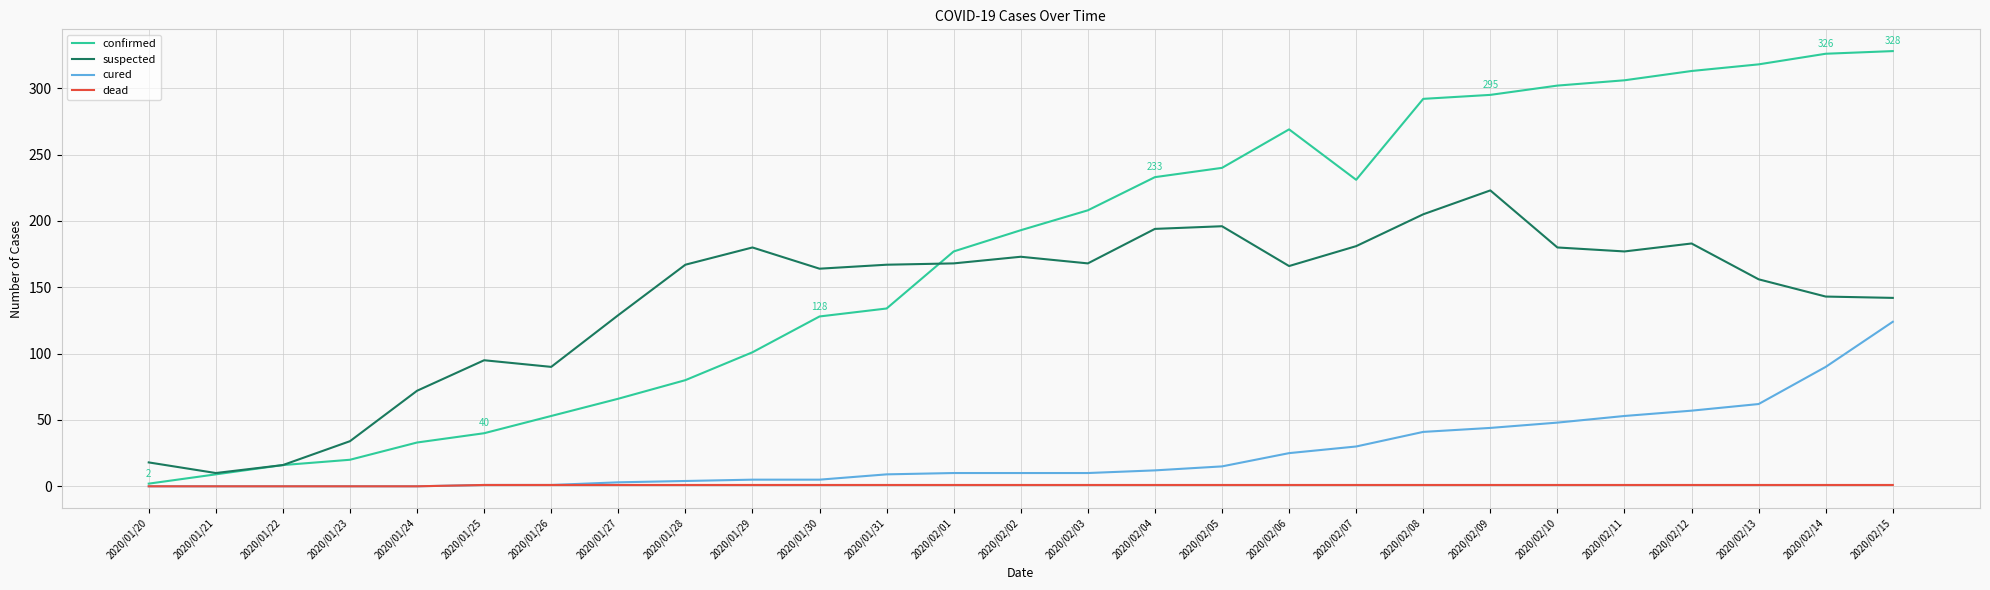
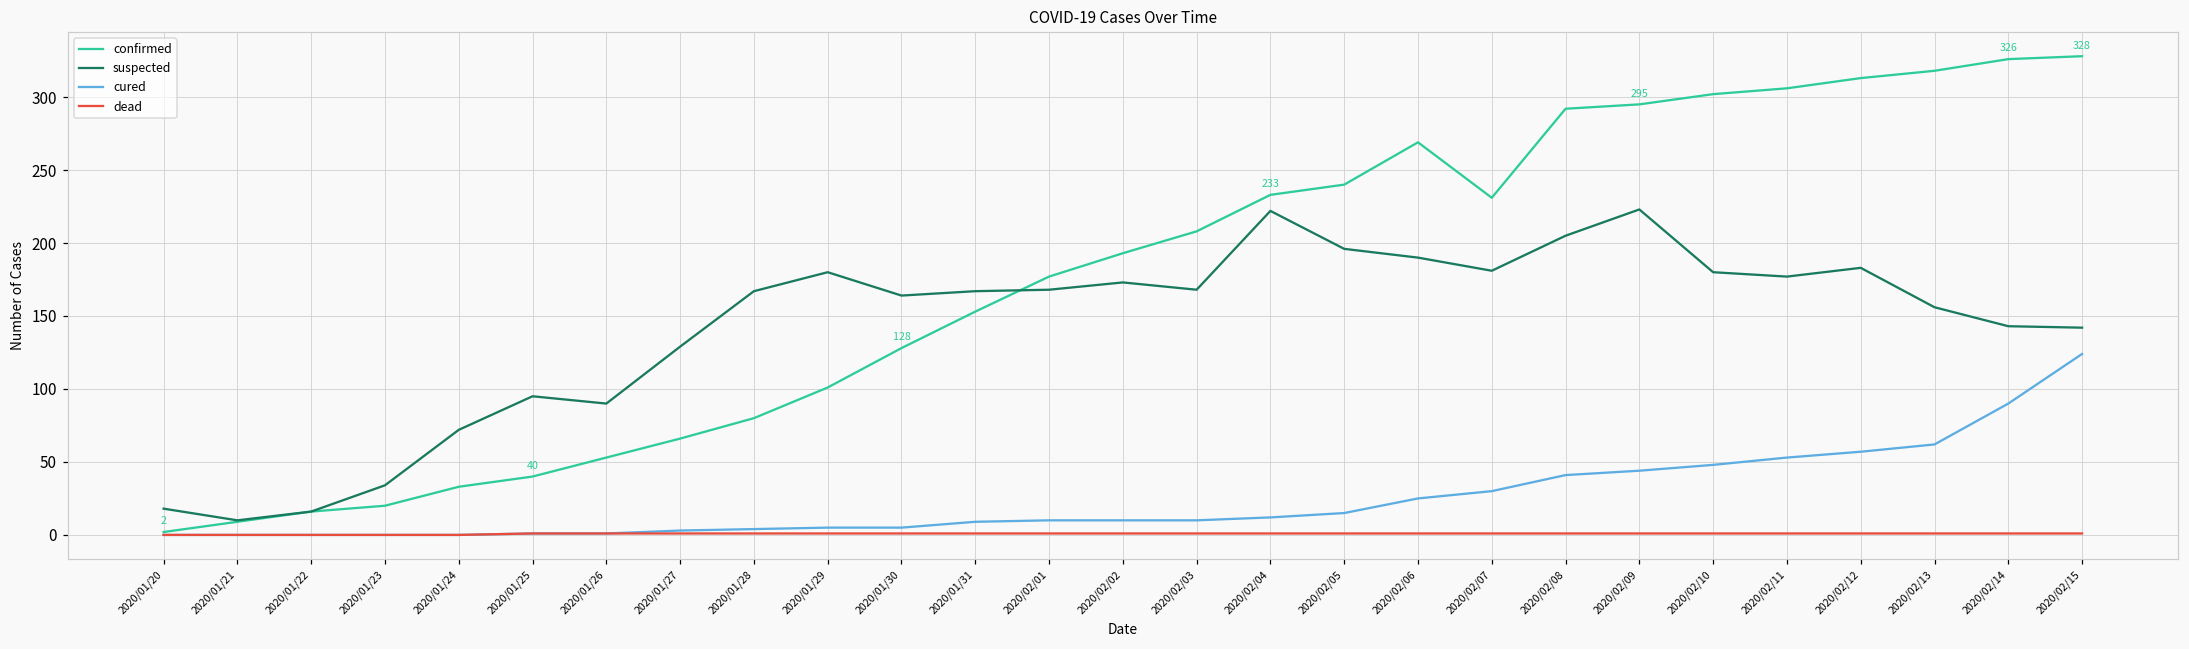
  {
    "confirmed": {
      "2020/01/23": 20,
      "2020/01/24": 33,
      "2020/01/26": 53,
      "2020/01/27": 66,
      "2020/01/28": 80,
      "2020/01/29": 101,
-     "2020/01/31": 134,
+     "2020/01/31": 153,
      "2020/02/01": 177,
      "2020/02/02": 193,
      "2020/02/03": 208,
      "2020/02/05": 240,
      "2020/02/06": 269,
      "2020/02/07": 231,
      "2020/02/08": 292,
      "2020/02/10": 302,
      "2020/02/11": 306,
      "2020/02/12": 313,
      "2020/02/13": 318
    },
    "suspected": {
      "2020/01/20": 18,
      "2020/01/23": 34,
      "2020/01/24": 72,
      "2020/01/25": 95,
      "2020/01/26": 90,
      "2020/01/27": 129,
      "2020/01/28": 167,
      "2020/01/29": 180,
      "2020/01/30": 164,
      "2020/01/31": 167,
      "2020/02/01": 168,
      "2020/02/02": 173,
      "2020/02/03": 168,
-     "2020/02/04": 194,
+     "2020/02/04": 222,
      "2020/02/05": 196,
-     "2020/02/06": 166,
+     "2020/02/06": 190,
      "2020/02/07": 181,
      "2020/02/08": 205,
      "2020/02/09": 223,
      "2020/02/10": 180,
      "2020/02/11": 177,
      "2020/02/12": 183,
      "2020/02/13": 156,
      "2020/02/14": 143,
      "2020/02/15": 142
    },
    "cured": {
      "2020/01/27": 3,
      "2020/01/28": 4,
      "2020/01/29": 5,
      "2020/01/30": 5,
      "2020/01/31": 9,
      "2020/02/01": 10,
      "2020/02/02": 10,
      "2020/02/03": 10,
      "2020/02/04": 12,
      "2020/02/05": 15,
      "2020/02/06": 25,
      "2020/02/07": 30,
      "2020/02/08": 41,
      "2020/02/09": 44,
      "2020/02/10": 48,
      "2020/02/11": 53,
      "2020/02/12": 57,
      "2020/02/13": 62,
      "2020/02/14": 90,
      "2020/02/15": 124
    },
    "dead": {
      "2020/01/27": 1,
      "2020/01/28": 1,
      "2020/01/29": 1,
      "2020/01/30": 1,
      "2020/01/31": 1,
      "2020/02/01": 1,
      "2020/02/02": 1,
      "2020/02/03": 1,
      "2020/02/04": 1,
      "2020/02/05": 1,
      "2020/02/06": 1,
      "2020/02/07": 1,
      "2020/02/08": 1,
      "2020/02/09": 1,
      "2020/02/10": 1,
      "2020/02/11": 1,
      "2020/02/12": 1,
      "2020/02/13": 1,
      "2020/02/14": 1,
      "2020/02/15": 1
    }
  }
